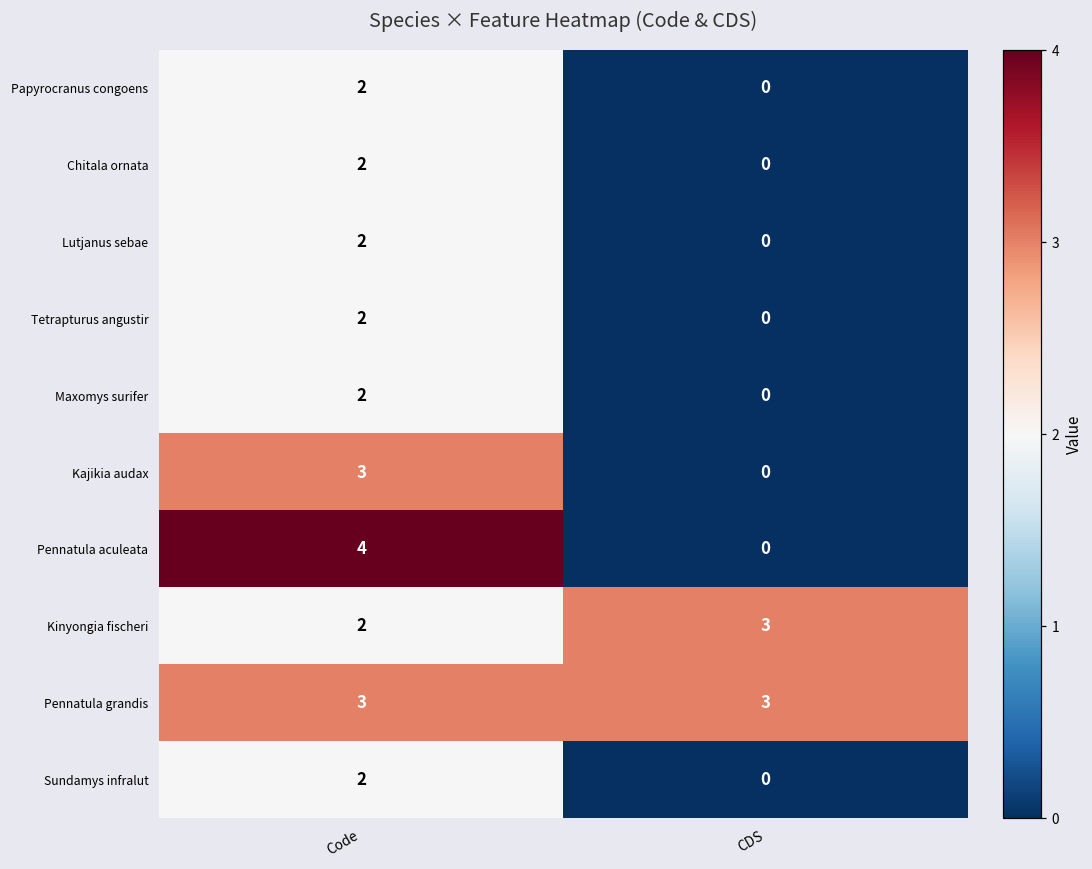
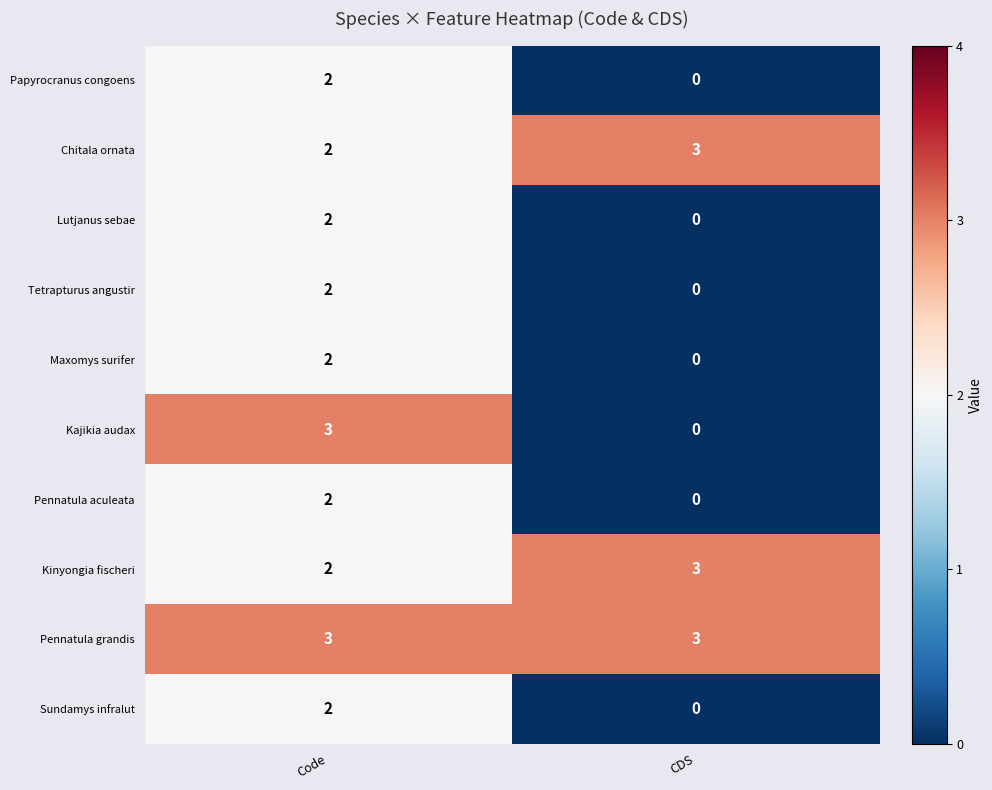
  {
    "Papyrocranus congoens": {
      "Code": 2,
      "CDS": 0
    },
    "Chitala ornata": {
      "Code": 2,
-     "CDS": 0
+     "CDS": 3
    },
    "Lutjanus sebae": {
      "Code": 2,
      "CDS": 0
    },
    "Tetrapturus angustir": {
      "Code": 2,
      "CDS": 0
    },
    "Maxomys surifer": {
      "Code": 2,
      "CDS": 0
    },
    "Kajikia audax": {
      "Code": 3,
      "CDS": 0
    },
    "Pennatula aculeata": {
-     "Code": 4,
+     "Code": 2,
      "CDS": 0
    },
    "Kinyongia fischeri": {
      "Code": 2,
      "CDS": 3
    },
    "Pennatula grandis": {
      "Code": 3,
      "CDS": 3
    },
    "Sundamys infralut": {
      "Code": 2,
      "CDS": 0
    }
  }
